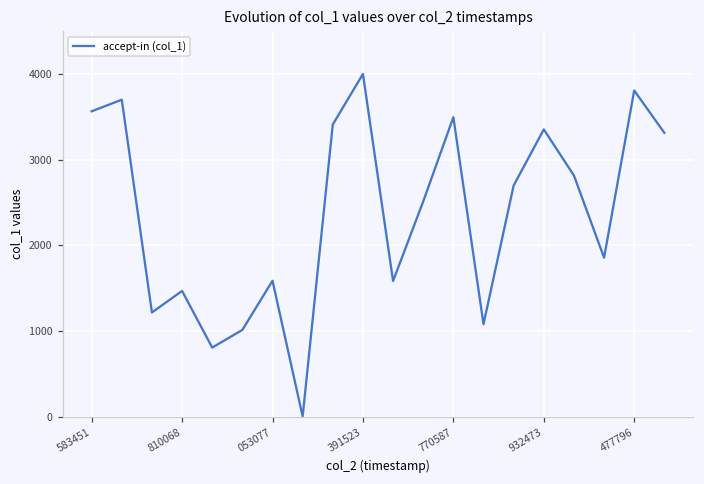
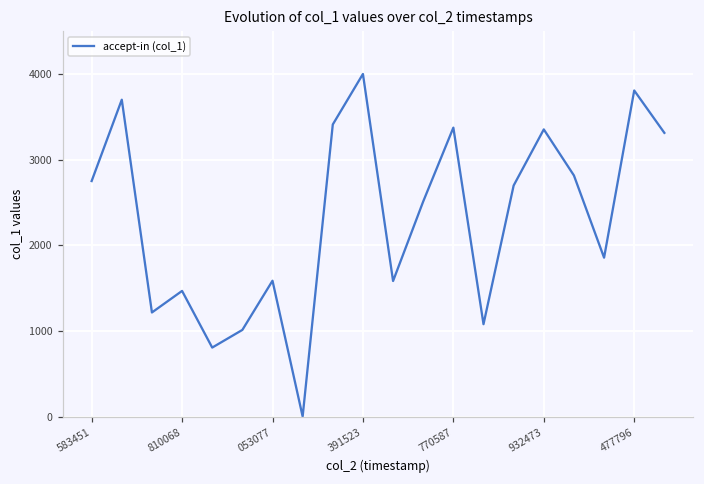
  {
-   "583451": 3600,
+   "583451": 2700,
    "810068": 1500,
    "053077": 1600,
    "391523": 4000,
-   "770587": 3500,
+   "770587": 3400,
    "932473": 3400,
    "477796": 3800
  }
